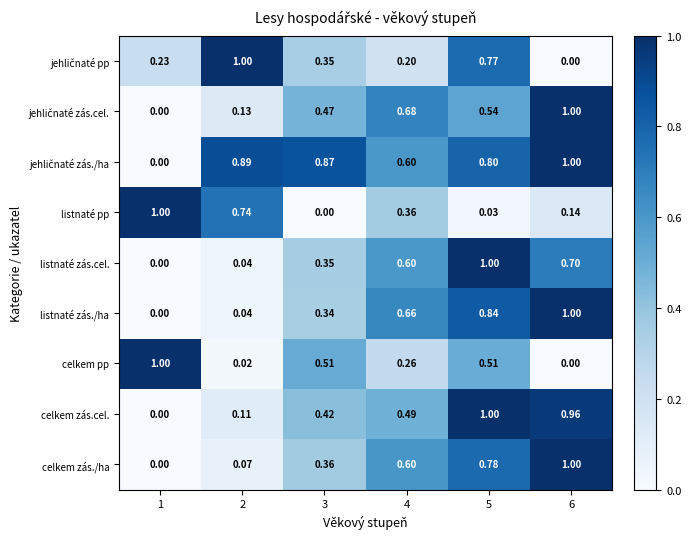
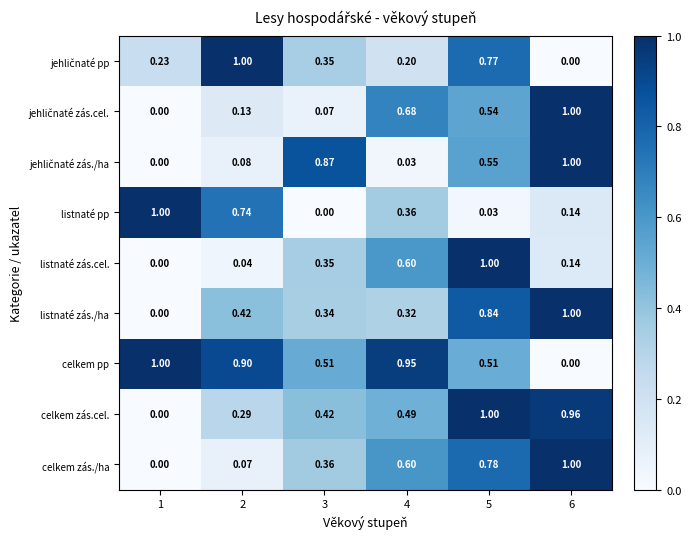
  {
    "jehličnaté pp": {
      "1": 0.23,
      "2": 1.00,
      "3": 0.35,
      "4": 0.20,
      "5": 0.77,
      "6": 0.00
    },
    "jehličnaté zás.cel.": {
      "1": 0.00,
      "2": 0.13,
-     "3": 0.47,
+     "3": 0.07,
      "4": 0.68,
      "5": 0.54,
      "6": 1.00
    },
    "jehličnaté zás./ha": {
      "1": 0.00,
-     "2": 0.89,
+     "2": 0.08,
      "3": 0.87,
-     "4": 0.60,
-     "5": 0.80,
+     "4": 0.03,
+     "5": 0.55,
      "6": 1.00
    },
    "listnaté pp": {
      "1": 1.00,
      "2": 0.74,
      "3": 0.00,
      "4": 0.36,
      "5": 0.03,
      "6": 0.14
    },
    "listnaté zás.cel.": {
      "1": 0.00,
      "2": 0.04,
      "3": 0.35,
      "4": 0.60,
      "5": 1.00,
-     "6": 0.70
+     "6": 0.14
    },
    "listnaté zás./ha": {
      "1": 0.00,
-     "2": 0.04,
+     "2": 0.42,
      "3": 0.34,
-     "4": 0.66,
+     "4": 0.32,
      "5": 0.84,
      "6": 1.00
    },
    "celkem pp": {
      "1": 1.00,
-     "2": 0.02,
+     "2": 0.90,
      "3": 0.51,
-     "4": 0.26,
+     "4": 0.95,
      "5": 0.51,
      "6": 0.00
    },
    "celkem zás.cel.": {
      "1": 0.00,
-     "2": 0.11,
+     "2": 0.29,
      "3": 0.42,
      "4": 0.49,
      "5": 1.00,
      "6": 0.96
    },
    "celkem zás./ha": {
      "1": 0.00,
      "2": 0.07,
      "3": 0.36,
      "4": 0.60,
      "5": 0.78,
      "6": 1.00
    }
  }
